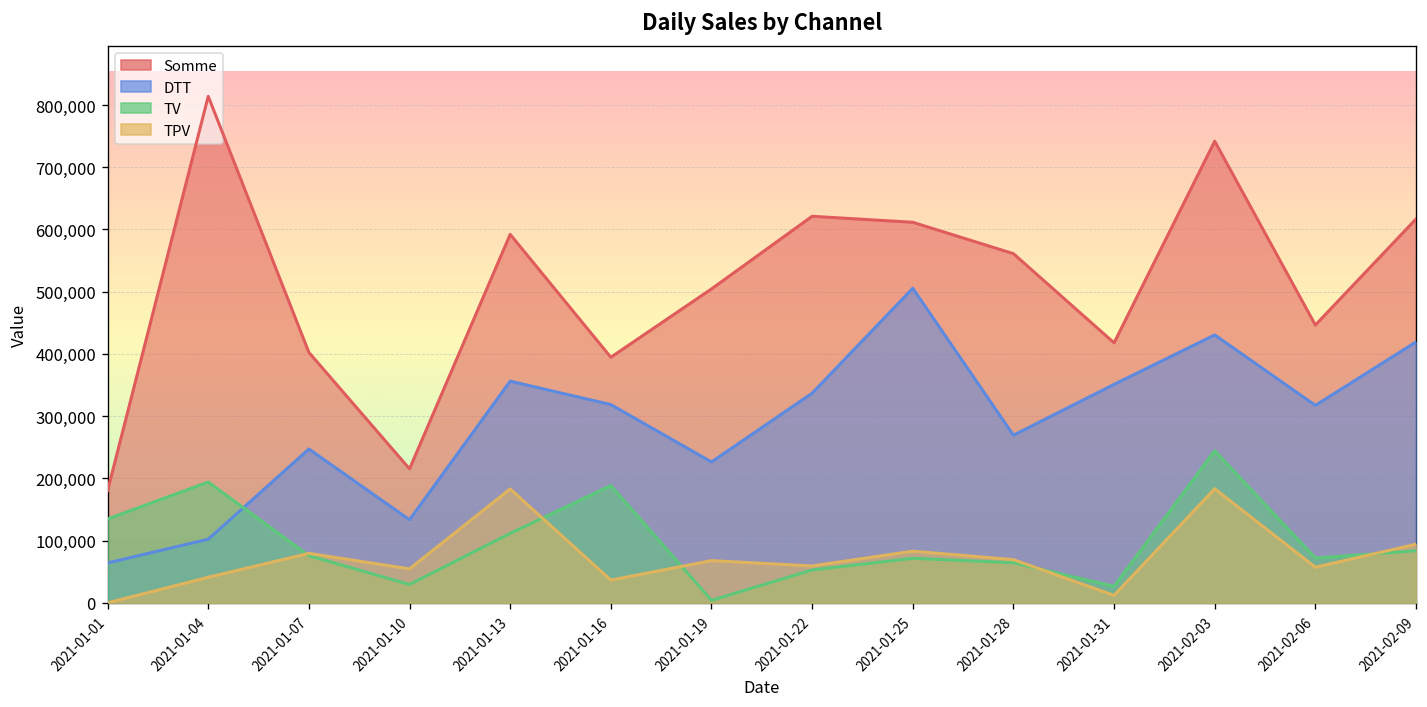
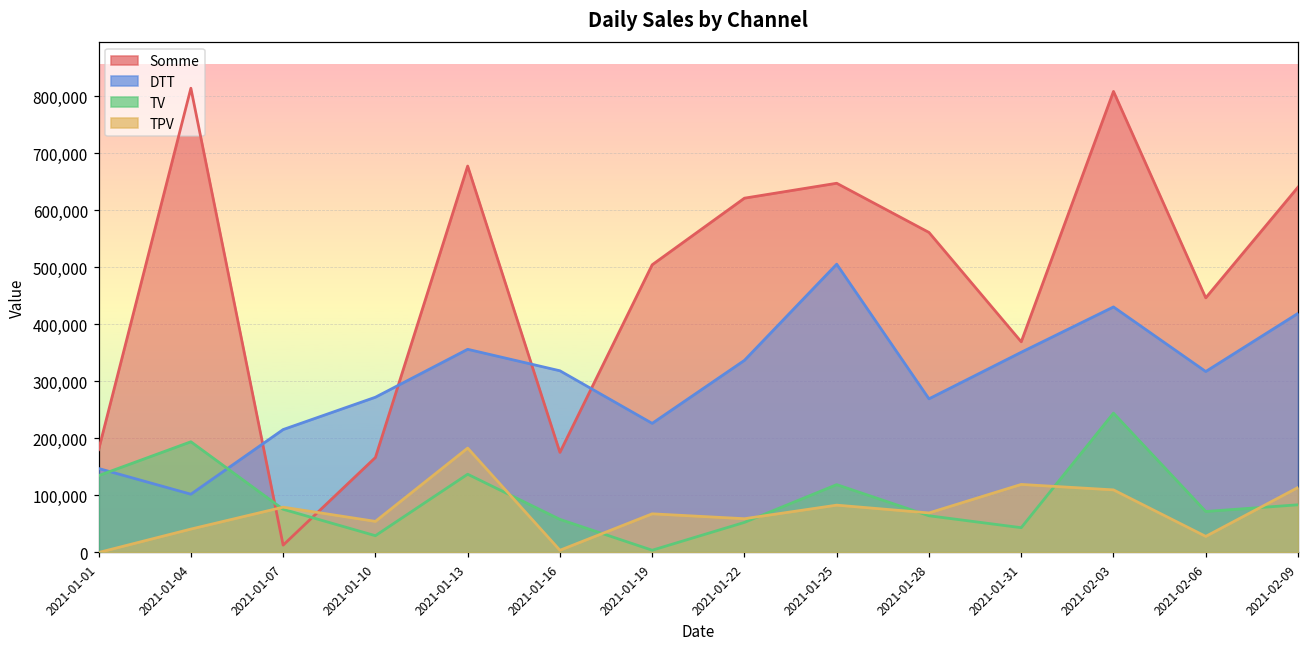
  {
    "Somme": {
      "2021-01-01": "180,000",
-     "2021-01-07": "400,000",
-     "2021-01-10": "220,000",
-     "2021-01-13": "590,000",
-     "2021-01-16": "390,000",
+     "2021-01-07": "10,000",
+     "2021-01-10": "170,000",
+     "2021-01-13": "680,000",
+     "2021-01-16": "180,000",
      "2021-01-19": "500,000",
      "2021-01-22": "620,000",
-     "2021-01-25": "610,000",
+     "2021-01-25": "650,000",
      "2021-01-28": "560,000",
-     "2021-01-31": "420,000",
-     "2021-02-03": "740,000",
+     "2021-01-31": "370,000",
+     "2021-02-03": "810,000",
      "2021-02-06": "450,000",
-     "2021-02-09": "620,000"
+     "2021-02-09": "640,000"
    },
    "DTT": {
-     "2021-01-01": "60,000",
+     "2021-01-01": "150,000",
      "2021-01-04": "100,000",
-     "2021-01-07": "250,000",
-     "2021-01-10": "130,000",
+     "2021-01-07": "220,000",
+     "2021-01-10": "270,000",
      "2021-01-13": "360,000",
      "2021-01-16": "320,000",
      "2021-01-19": "230,000",
      "2021-01-22": "340,000",
      "2021-01-25": "510,000",
      "2021-01-28": "270,000",
      "2021-01-31": "350,000",
      "2021-02-03": "430,000",
      "2021-02-06": "320,000",
      "2021-02-09": "420,000"
    },
    "TV": {
      "2021-01-01": "130,000",
      "2021-01-04": "190,000",
      "2021-01-10": "30,000",
-     "2021-01-13": "110,000",
-     "2021-01-16": "190,000",
+     "2021-01-13": "140,000",
+     "2021-01-16": "60,000",
      "2021-01-19": "0",
      "2021-01-22": "50,000",
-     "2021-01-25": "70,000",
+     "2021-01-25": "120,000",
      "2021-01-28": "60,000",
-     "2021-01-31": "30,000",
+     "2021-01-31": "40,000",
      "2021-02-03": "240,000",
      "2021-02-06": "70,000",
      "2021-02-09": "80,000"
    },
    "TPV": {
      "2021-01-01": "0",
      "2021-01-04": "40,000",
      "2021-01-10": "50,000",
      "2021-01-13": "180,000",
-     "2021-01-16": "40,000",
+     "2021-01-16": "0",
      "2021-01-19": "70,000",
      "2021-01-22": "60,000",
      "2021-01-25": "80,000",
      "2021-01-28": "70,000",
-     "2021-01-31": "10,000",
-     "2021-02-03": "180,000",
-     "2021-02-06": "60,000",
-     "2021-02-09": "90,000"
+     "2021-01-31": "120,000",
+     "2021-02-03": "110,000",
+     "2021-02-06": "30,000",
+     "2021-02-09": "110,000"
    }
  }
